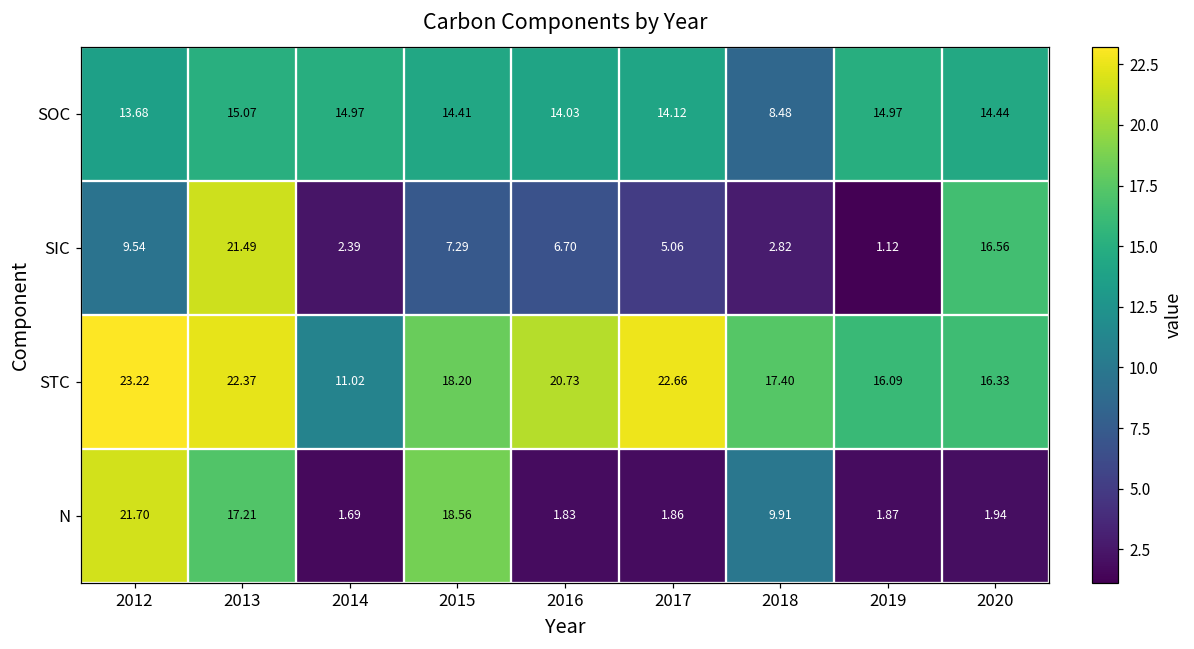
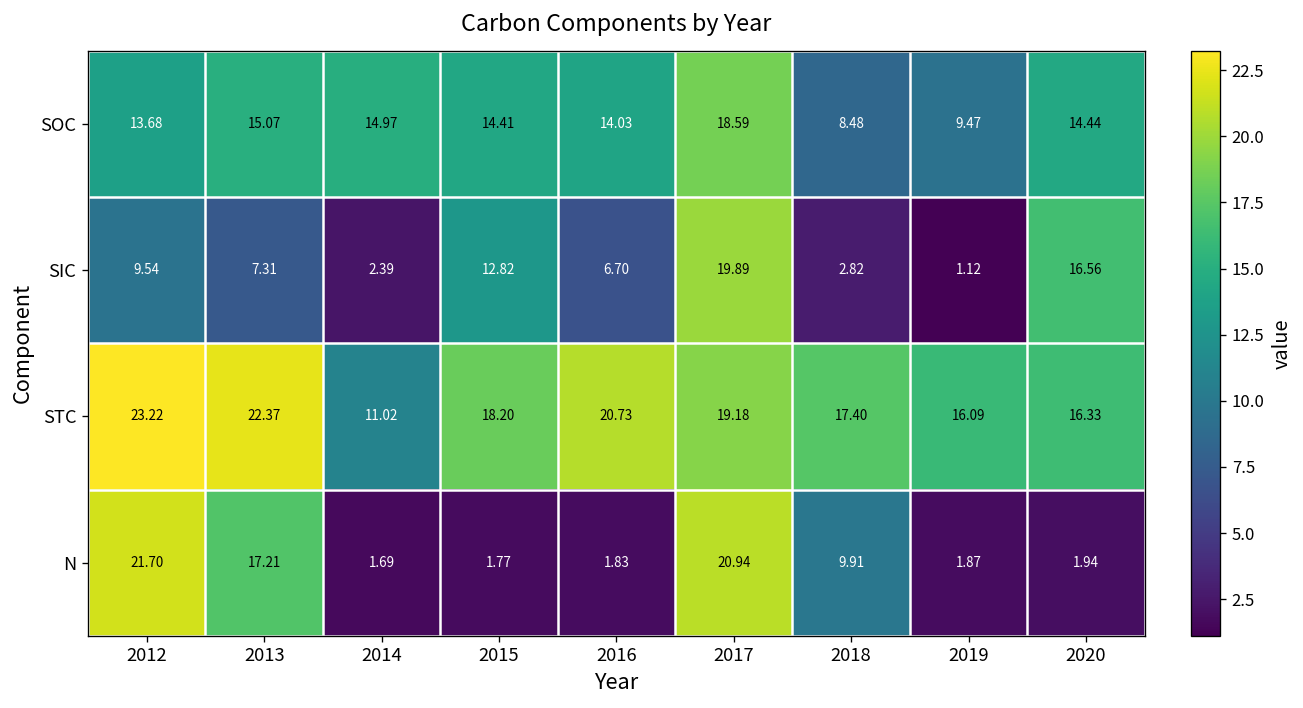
  {
    "SOC": {
      "2012": 13.68,
      "2013": 15.07,
      "2014": 14.97,
      "2015": 14.41,
      "2016": 14.03,
-     "2017": 14.12,
+     "2017": 18.59,
      "2018": 8.48,
-     "2019": 14.97,
+     "2019": 9.47,
      "2020": 14.44
    },
    "SIC": {
      "2012": 9.54,
-     "2013": 21.49,
+     "2013": 7.31,
      "2014": 2.39,
-     "2015": 7.29,
+     "2015": 12.82,
      "2016": 6.70,
-     "2017": 5.06,
+     "2017": 19.89,
      "2018": 2.82,
      "2019": 1.12,
      "2020": 16.56
    },
    "STC": {
      "2012": 23.22,
      "2013": 22.37,
      "2014": 11.02,
      "2015": 18.20,
      "2016": 20.73,
-     "2017": 22.66,
+     "2017": 19.18,
      "2018": 17.40,
      "2019": 16.09,
      "2020": 16.33
    },
    "N": {
      "2012": 21.70,
      "2013": 17.21,
      "2014": 1.69,
-     "2015": 18.56,
+     "2015": 1.77,
      "2016": 1.83,
-     "2017": 1.86,
+     "2017": 20.94,
      "2018": 9.91,
      "2019": 1.87,
      "2020": 1.94
    }
  }
